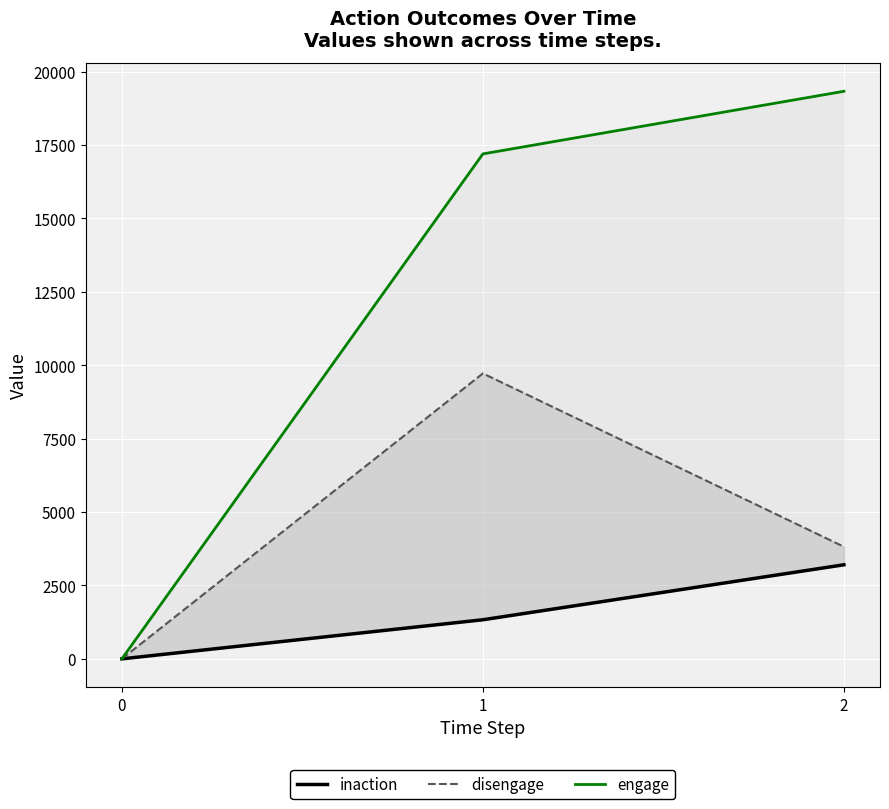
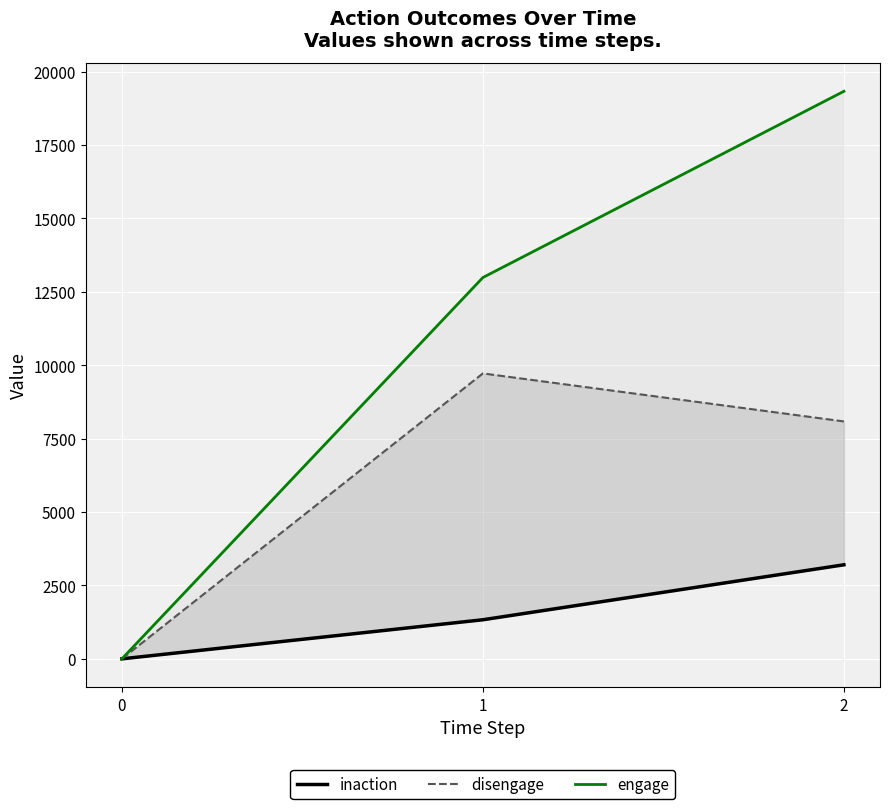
  {
    "inaction": {
      "1": 1300,
      "2": 3200
    },
    "disengage": {
      "1": 9700,
-     "2": 3800
+     "2": 8100
    },
    "engage": {
-     "1": 17200,
+     "1": 13000,
      "2": 19300
    }
  }
